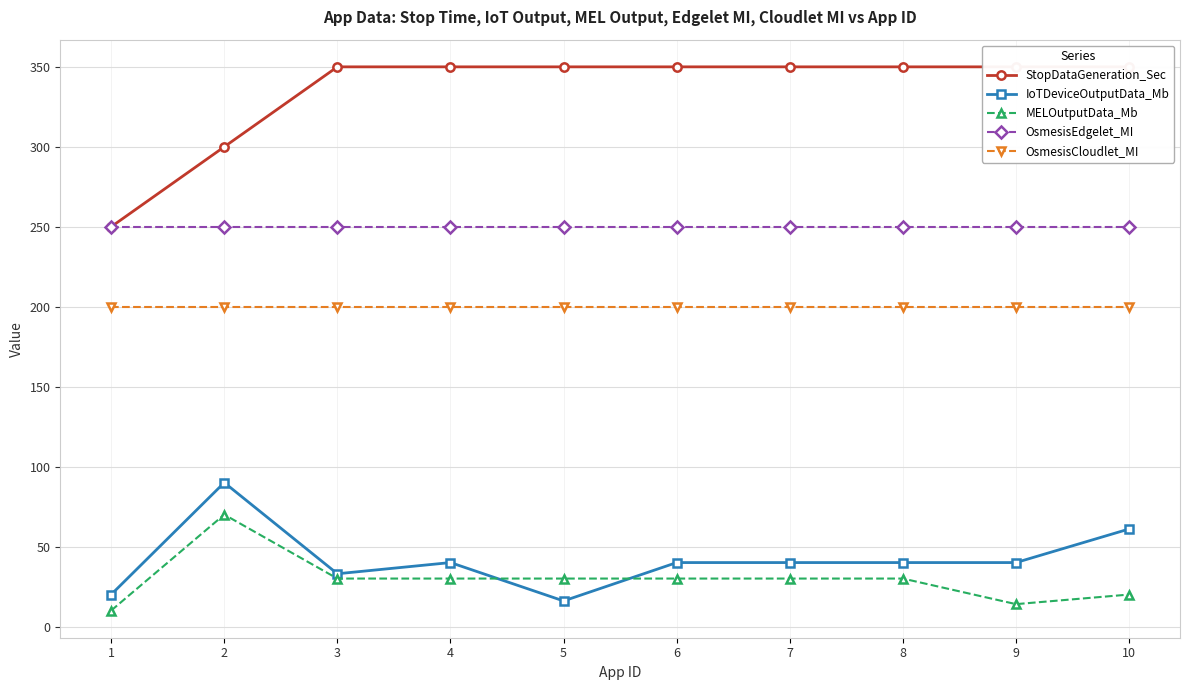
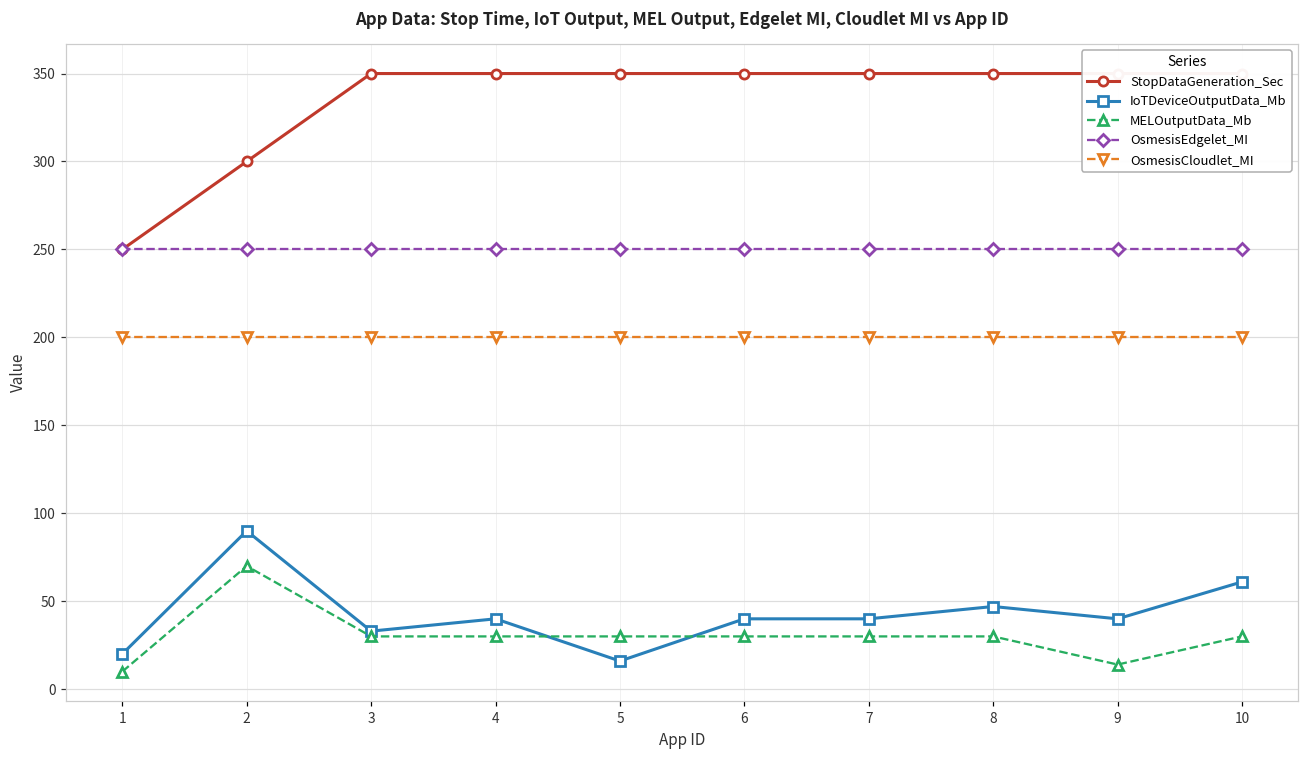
  {
    "StopDataGeneration_Sec": {
      "2": 300,
      "3": 350,
      "4": 350,
      "5": 350,
      "6": 350,
      "7": 350,
      "8": 350
    },
    "IoTDeviceOutputData_Mb": {
      "1": 20,
      "2": 90,
      "3": 33,
      "4": 40,
      "5": 16,
      "6": 40,
      "7": 40,
-     "8": 40,
+     "8": 47,
      "9": 40,
      "10": 61
    },
    "MELOutputData_Mb": {
      "1": 10,
      "2": 70,
      "3": 30,
      "4": 30,
      "5": 30,
      "6": 30,
      "7": 30,
      "8": 30,
      "9": 14,
-     "10": 20
+     "10": 30
    },
    "OsmesisEdgelet_MI": {
      "2": 250,
      "3": 250,
      "4": 250,
      "5": 250,
      "6": 250,
      "7": 250,
      "8": 250,
      "9": 250,
      "10": 250
    },
    "OsmesisCloudlet_MI": {
      "1": 200,
      "2": 200,
      "3": 200,
      "4": 200,
      "5": 200,
      "6": 200,
      "7": 200,
      "8": 200,
      "9": 200,
      "10": 200
    }
  }
